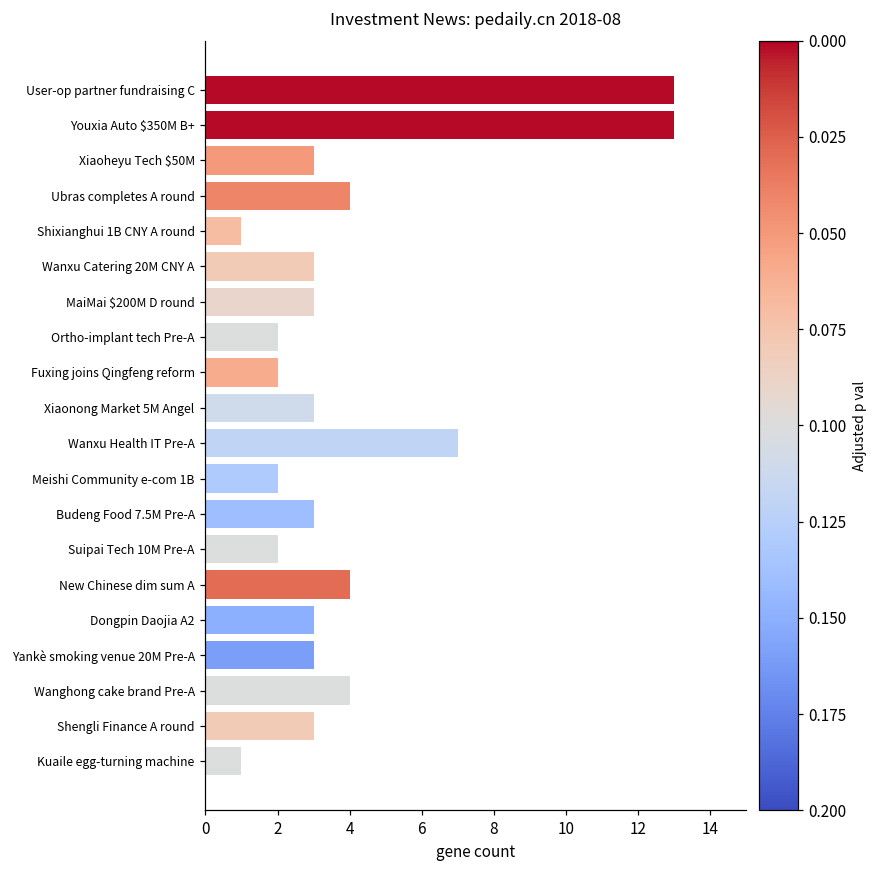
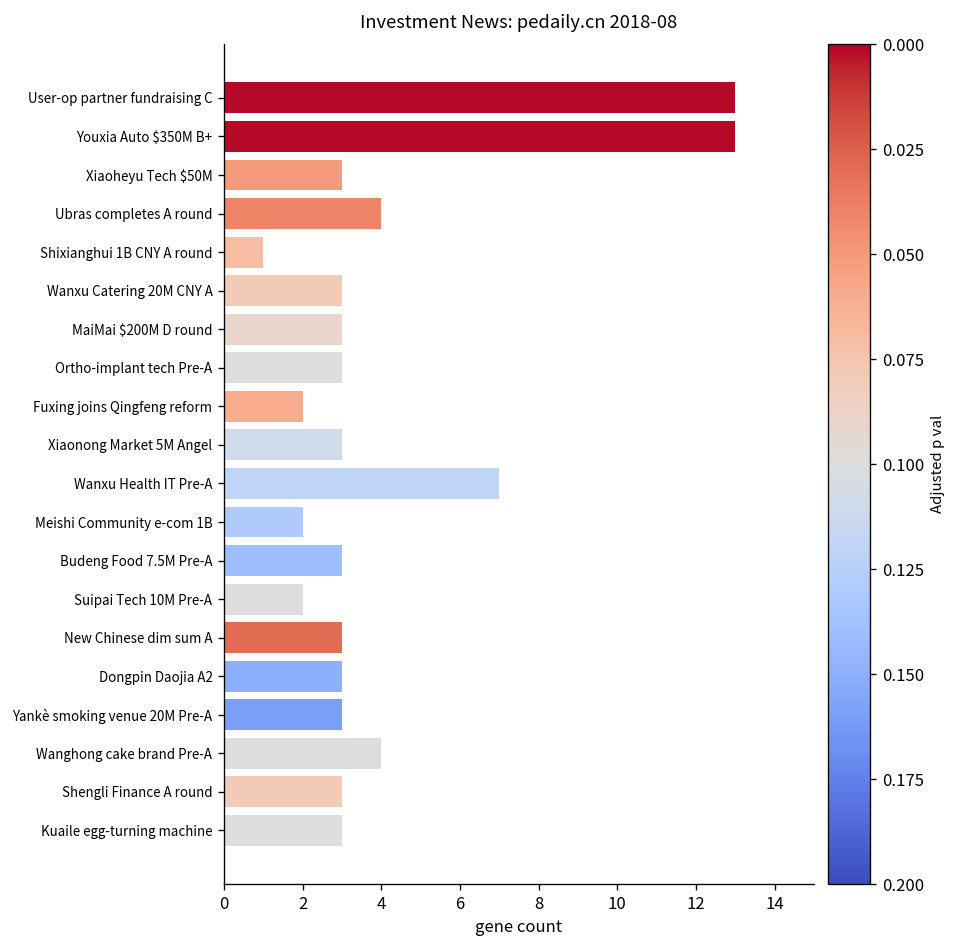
  {
    "User-op partner fundraising C": 13,
    "Youxia Auto $350M B+": 13,
    "Xiaoheyu Tech $50M": 3,
    "Ubras completes A round": 4,
    "Shixianghui 1B CNY A round": 1,
    "Wanxu Catering 20M CNY A": 3,
    "MaiMai $200M D round": 3,
-   "Ortho-implant tech Pre-A": 2,
+   "Ortho-implant tech Pre-A": 3,
    "Fuxing joins Qingfeng reform": 2,
    "Xiaonong Market 5M Angel": 3,
    "Wanxu Health IT Pre-A": 7,
    "Meishi Community e-com 1B": 2,
    "Budeng Food 7.5M Pre-A": 3,
    "Suipai Tech 10M Pre-A": 2,
-   "New Chinese dim sum A": 4,
+   "New Chinese dim sum A": 3,
    "Dongpin Daojia A2": 3,
    "Yankè smoking venue 20M Pre-A": 3,
    "Wanghong cake brand Pre-A": 4,
    "Shengli Finance A round": 3,
-   "Kuaile egg-turning machine": 1
+   "Kuaile egg-turning machine": 3
  }
